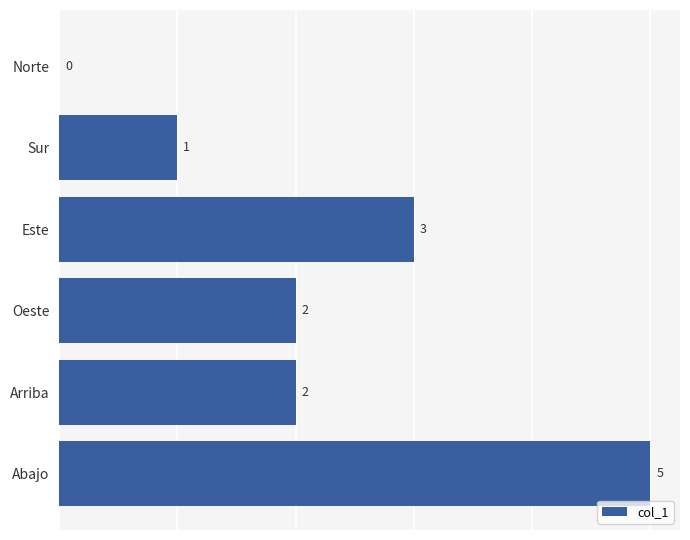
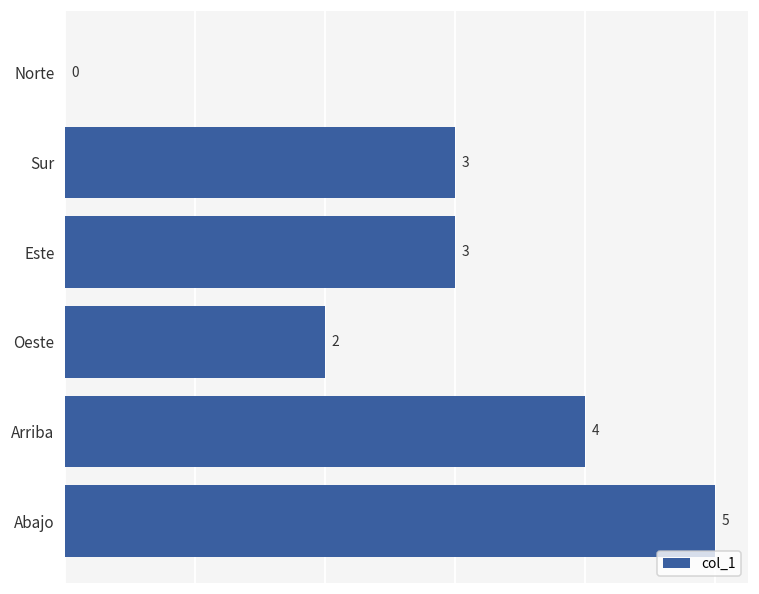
  {
    "Norte": 0,
-   "Sur": 1,
+   "Sur": 3,
    "Este": 3,
    "Oeste": 2,
-   "Arriba": 2,
+   "Arriba": 4,
    "Abajo": 5
  }
